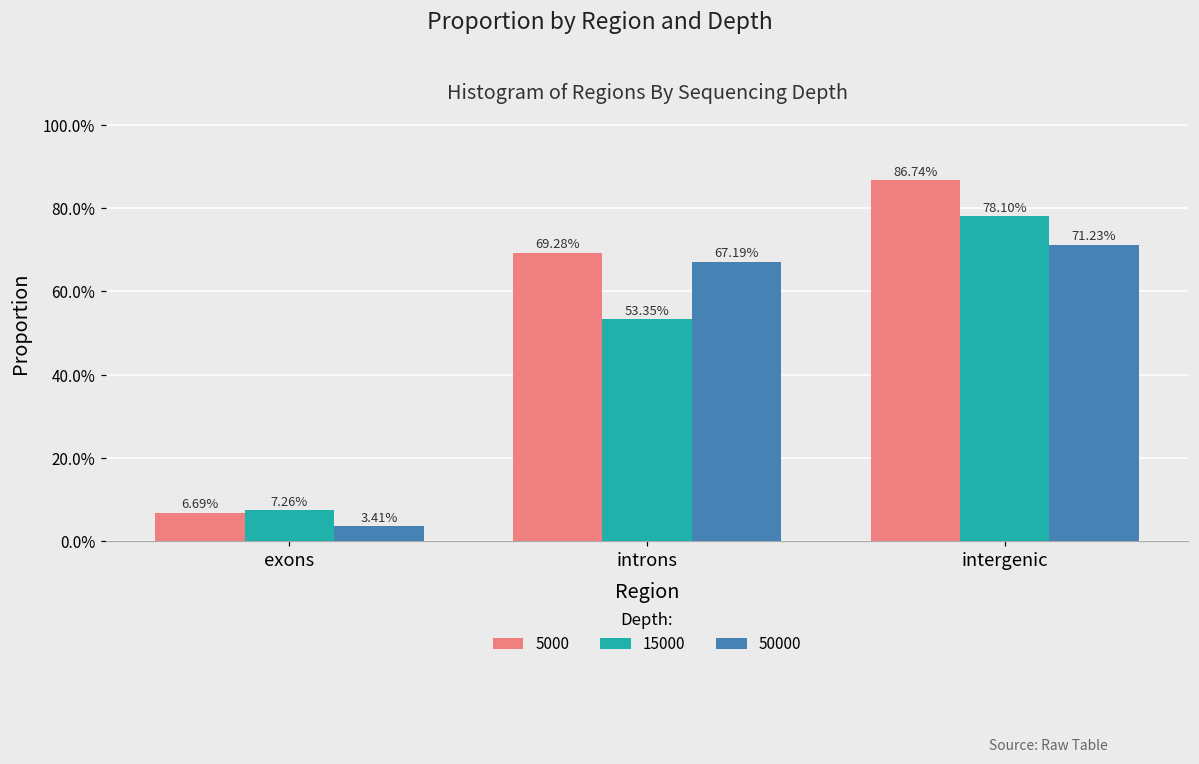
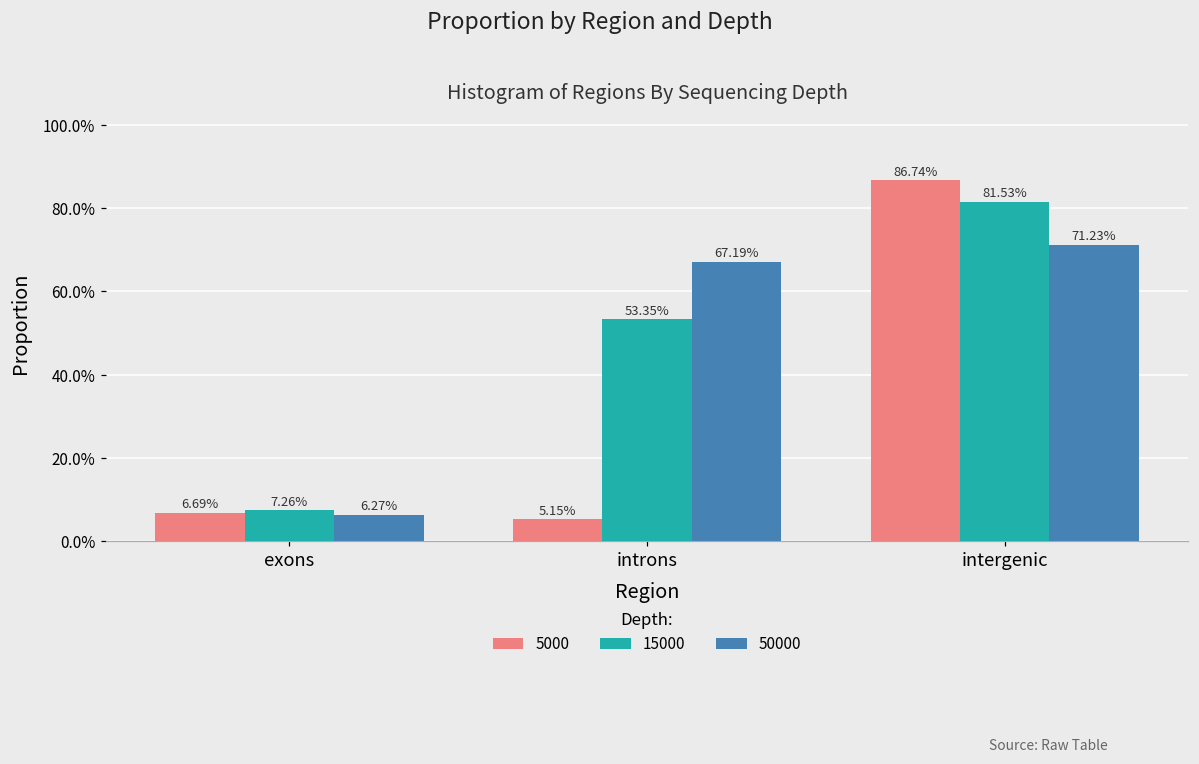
  {
    "5000": {
      "exons": "6.69%",
-     "introns": "69.28%",
+     "introns": "5.15%",
      "intergenic": "86.74%"
    },
    "15000": {
      "exons": "7.26%",
      "introns": "53.35%",
-     "intergenic": "78.10%"
+     "intergenic": "81.53%"
    },
    "50000": {
-     "exons": "3.41%",
+     "exons": "6.27%",
      "introns": "67.19%",
      "intergenic": "71.23%"
    }
  }
